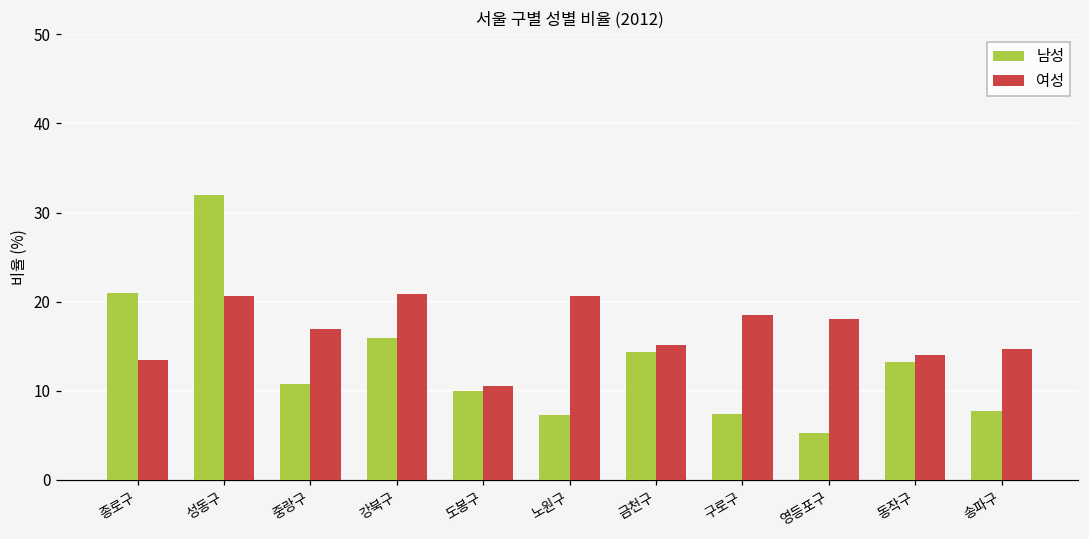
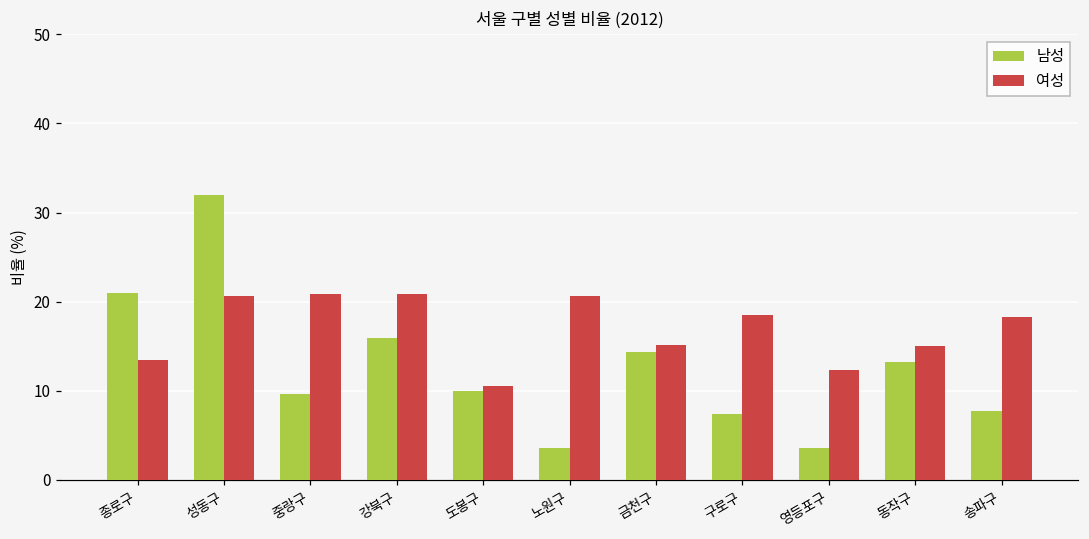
  {
    "남성": {
      "종로구": 21,
      "성동구": 32,
-     "중랑구": 11,
+     "중랑구": 10,
      "강북구": 16,
      "도봉구": 10,
-     "노원구": 7,
+     "노원구": 4,
      "금천구": 14,
      "구로구": 7,
-     "영등포구": 5,
+     "영등포구": 4,
      "동작구": 13,
      "송파구": 8
    },
    "여성": {
      "종로구": 13,
      "성동구": 21,
-     "중랑구": 17,
+     "중랑구": 21,
      "강북구": 21,
      "도봉구": 11,
      "노원구": 21,
      "금천구": 15,
      "구로구": 19,
-     "영등포구": 18,
-     "동작구": 14,
-     "송파구": 15
+     "영등포구": 12,
+     "동작구": 15,
+     "송파구": 18
    }
  }
